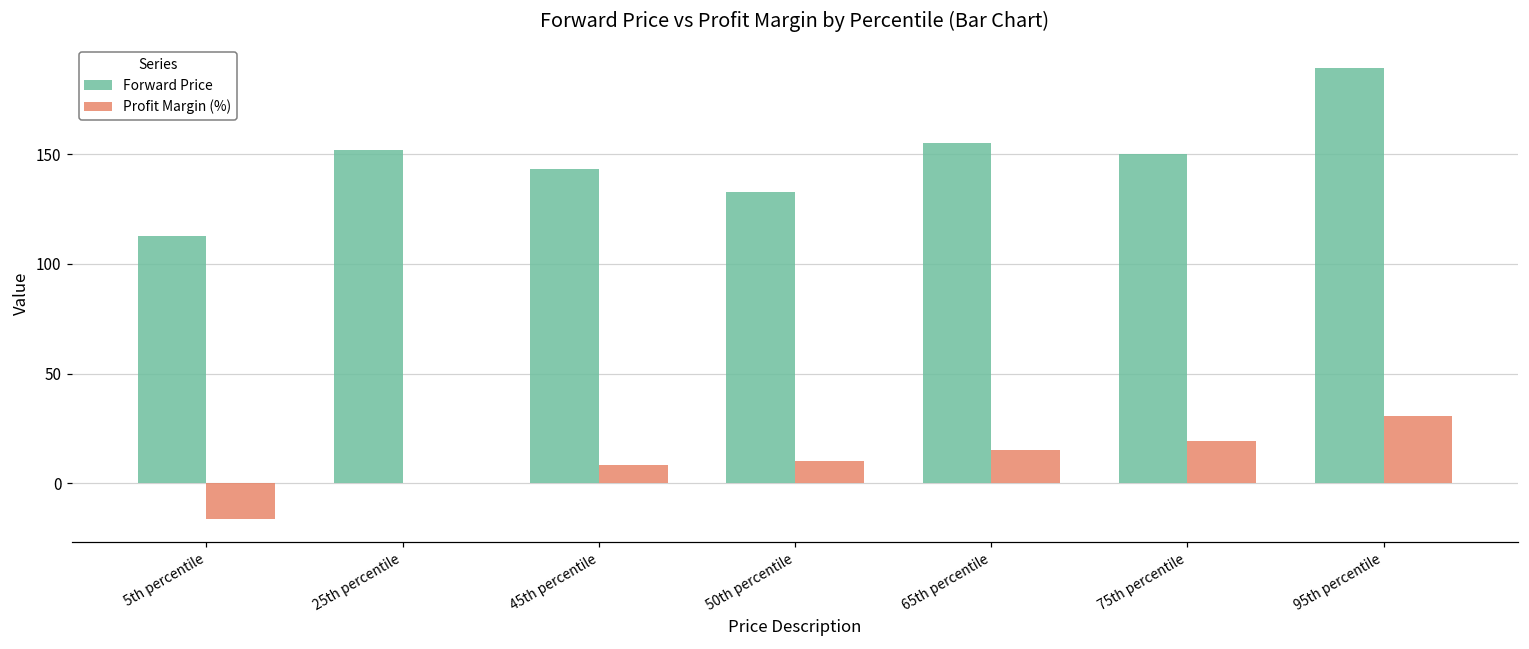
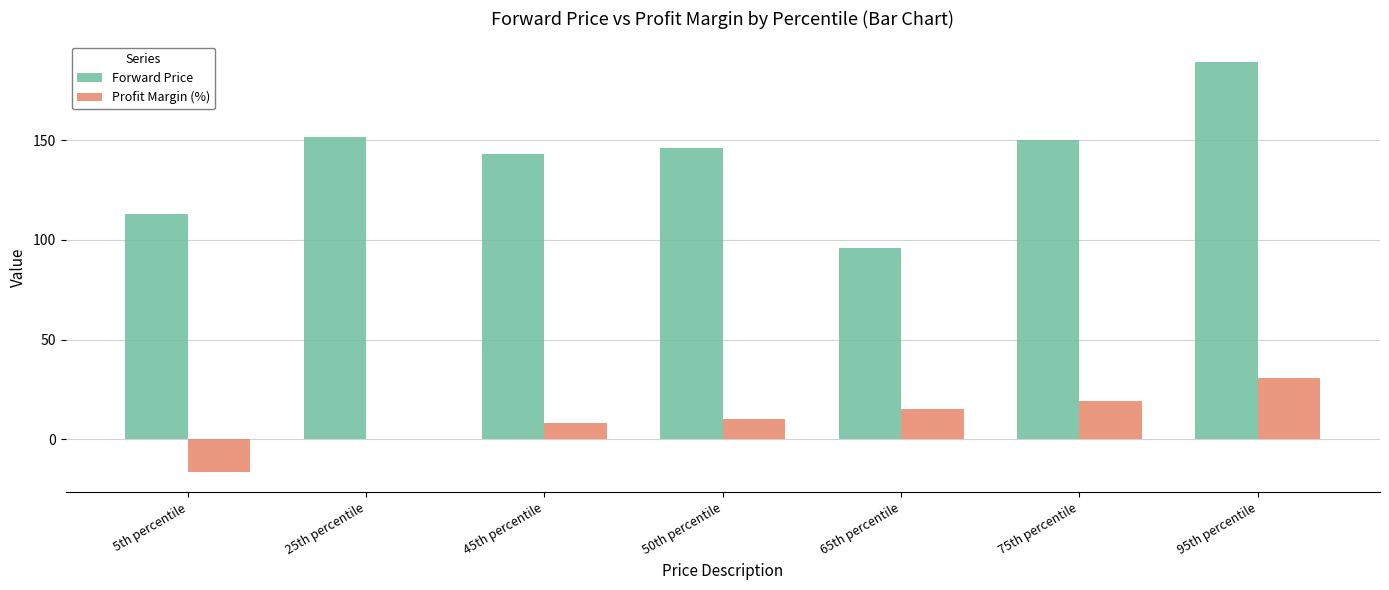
  {
    "Forward Price": {
      "5th percentile": 113,
      "25th percentile": 152,
      "45th percentile": 143,
-     "50th percentile": 133,
-     "65th percentile": 155,
+     "50th percentile": 146,
+     "65th percentile": 96,
      "75th percentile": 150,
      "95th percentile": 189
    },
    "Profit Margin (%)": {
      "5th percentile": -16,
      "45th percentile": 8,
      "50th percentile": 10,
      "65th percentile": 15,
      "75th percentile": 19,
      "95th percentile": 31
    }
  }
